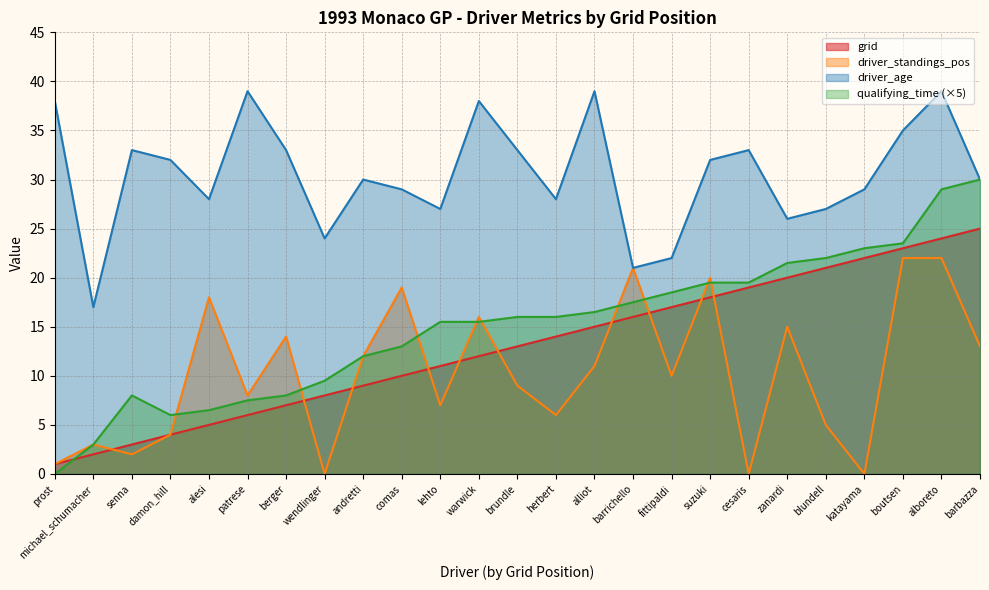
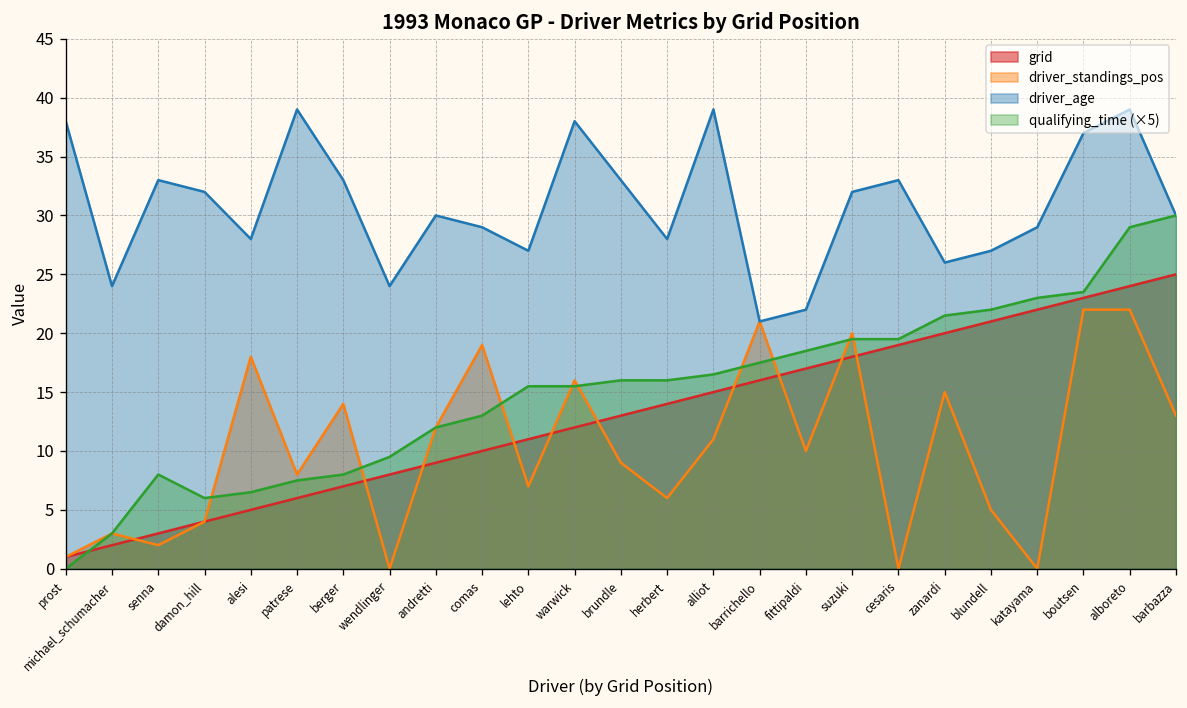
  {
    "grid": {
      "michael_schumacher": 2,
      "senna": 3,
      "alesi": 5,
      "patrese": 6,
      "berger": 7,
      "wendlinger": 8,
      "andretti": 9,
      "comas": 10,
      "lehto": 11,
      "warwick": 12,
      "brundle": 13,
      "herbert": 14,
      "alliot": 15,
      "barrichello": 16,
      "fittipaldi": 17,
      "suzuki": 18,
      "cesaris": 19,
      "zanardi": 20,
      "blundell": 21,
      "katayama": 22,
      "boutsen": 23,
      "alboreto": 24,
      "barbazza": 25
    },
    "driver_standings_pos": {
      "senna": 2,
      "alesi": 18,
      "patrese": 8,
      "berger": 14,
      "wendlinger": 0,
      "comas": 19,
      "lehto": 7,
      "warwick": 16,
      "brundle": 9,
      "herbert": 6,
      "alliot": 11,
      "fittipaldi": 10,
      "suzuki": 20,
      "cesaris": 0,
      "zanardi": 15,
      "blundell": 5,
      "katayama": 0,
      "boutsen": 22,
      "alboreto": 22,
      "barbazza": 13
    },
    "driver_age": {
      "prost": 38,
-     "michael_schumacher": 17,
+     "michael_schumacher": 24,
      "senna": 33,
      "damon_hill": 32,
      "alesi": 28,
      "patrese": 39,
      "berger": 33,
      "wendlinger": 24,
      "andretti": 30,
      "comas": 29,
      "lehto": 27,
      "warwick": 38,
      "brundle": 33,
      "herbert": 28,
      "alliot": 39,
      "fittipaldi": 22,
      "suzuki": 32,
      "cesaris": 33,
      "zanardi": 26,
      "blundell": 27,
      "katayama": 29,
-     "boutsen": 35
+     "boutsen": 37
    },
    "qualifying_time (×5)": {
      "prost": 0,
      "senna": 8,
      "damon_hill": 6,
      "alesi": 7,
      "patrese": 8,
      "berger": 8,
      "wendlinger": 10,
      "comas": 13,
      "lehto": 16,
      "warwick": 16,
      "brundle": 16,
      "herbert": 16,
      "alliot": 17,
      "barrichello": 18,
      "fittipaldi": 19,
      "suzuki": 20,
      "cesaris": 20,
      "zanardi": 22,
      "blundell": 22,
      "katayama": 23,
      "boutsen": 24,
      "alboreto": 29
    }
  }
